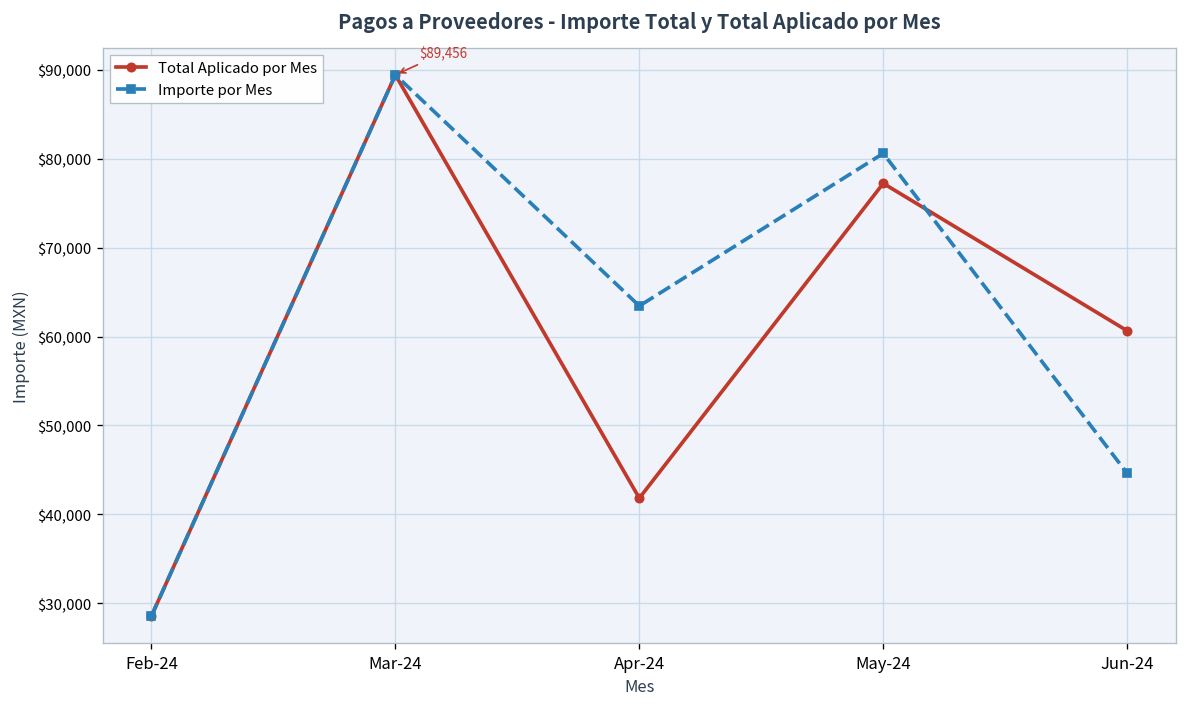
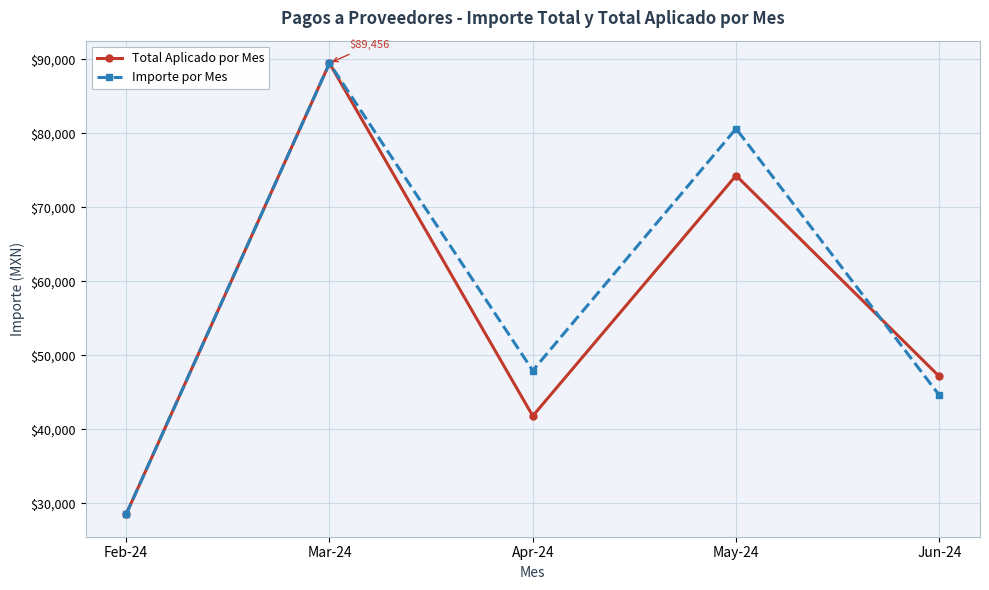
  {
    "Total Aplicado por Mes": {
      "Apr-24": "$42,000",
-     "May-24": "$77,000",
-     "Jun-24": "$61,000"
+     "May-24": "$74,000",
+     "Jun-24": "$47,000"
    },
    "Importe por Mes": {
-     "Apr-24": "$63,000",
+     "Apr-24": "$48,000",
      "May-24": "$81,000",
      "Jun-24": "$45,000"
    }
  }
